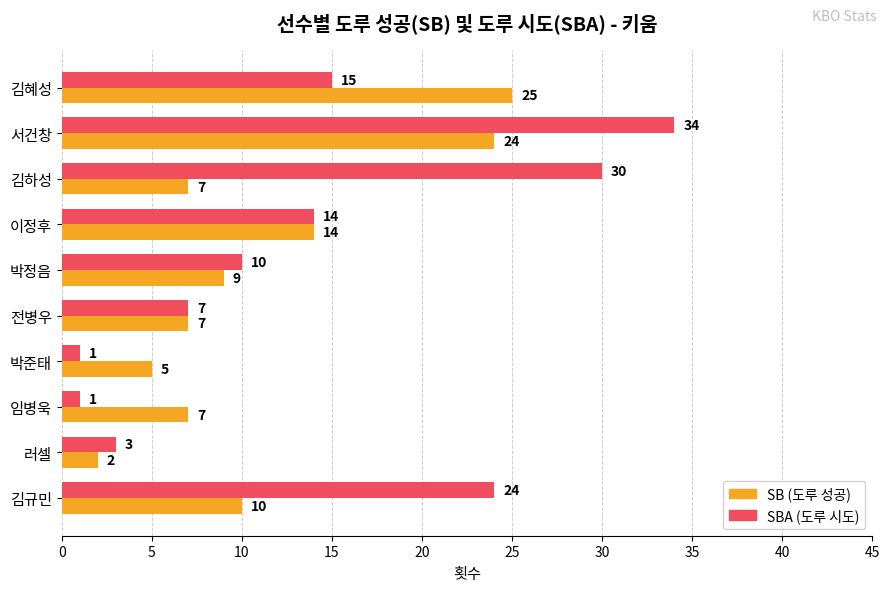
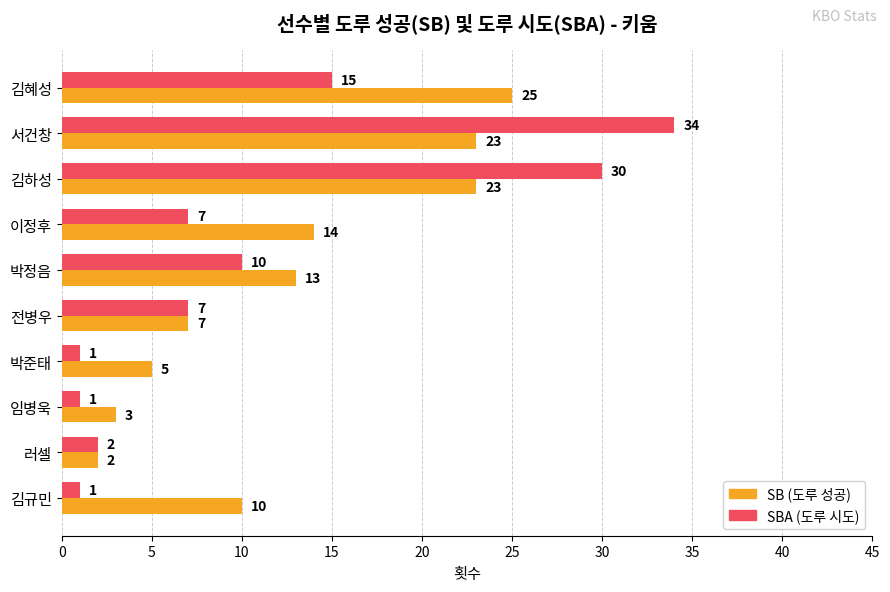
  {
    "SBA (도루 시도)": {
      "김혜성": 15,
      "서건창": 34,
      "김하성": 30,
-     "이정후": 14,
+     "이정후": 7,
      "박정음": 10,
      "전병우": 7,
      "박준태": 1,
      "임병욱": 1,
-     "러셀": 3,
-     "김규민": 24
+     "러셀": 2,
+     "김규민": 1
    },
    "SB (도루 성공)": {
      "김혜성": 25,
-     "서건창": 24,
-     "김하성": 7,
+     "서건창": 23,
+     "김하성": 23,
      "이정후": 14,
-     "박정음": 9,
+     "박정음": 13,
      "전병우": 7,
      "박준태": 5,
-     "임병욱": 7,
+     "임병욱": 3,
      "러셀": 2,
      "김규민": 10
    }
  }
